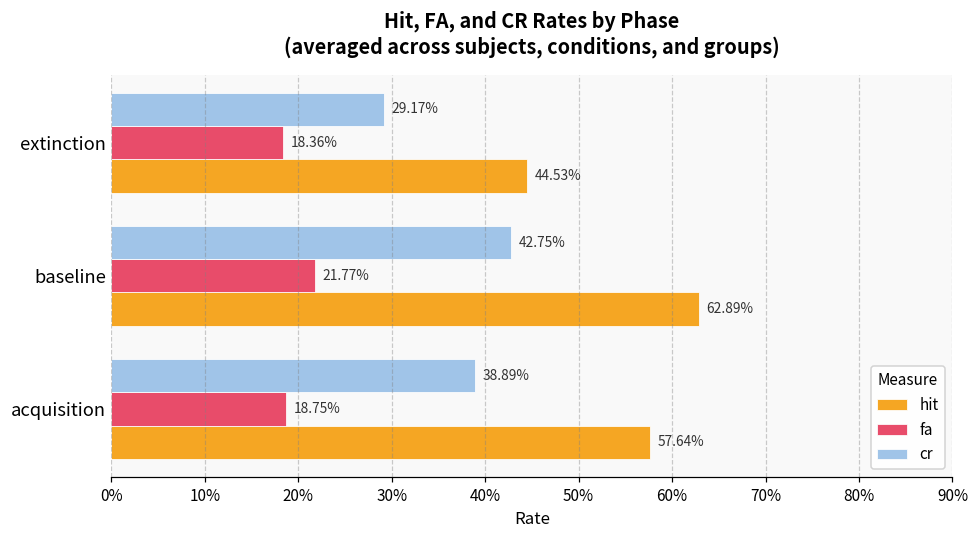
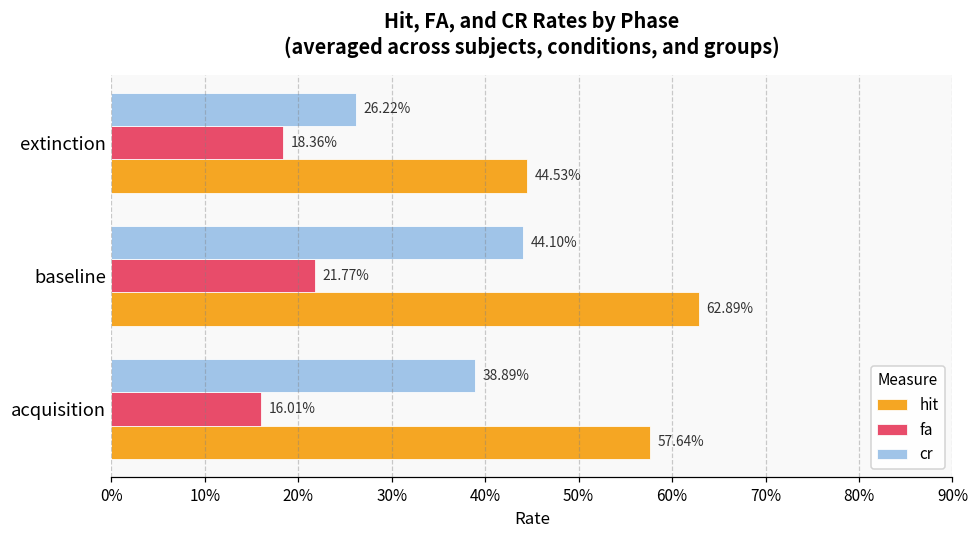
  {
    "hit": {
      "extinction": "44.53%",
      "baseline": "62.89%",
      "acquisition": "57.64%"
    },
    "fa": {
      "extinction": "18.36%",
      "baseline": "21.77%",
-     "acquisition": "18.75%"
+     "acquisition": "16.01%"
    },
    "cr": {
-     "extinction": "29.17%",
-     "baseline": "42.75%",
+     "extinction": "26.22%",
+     "baseline": "44.10%",
      "acquisition": "38.89%"
    }
  }
